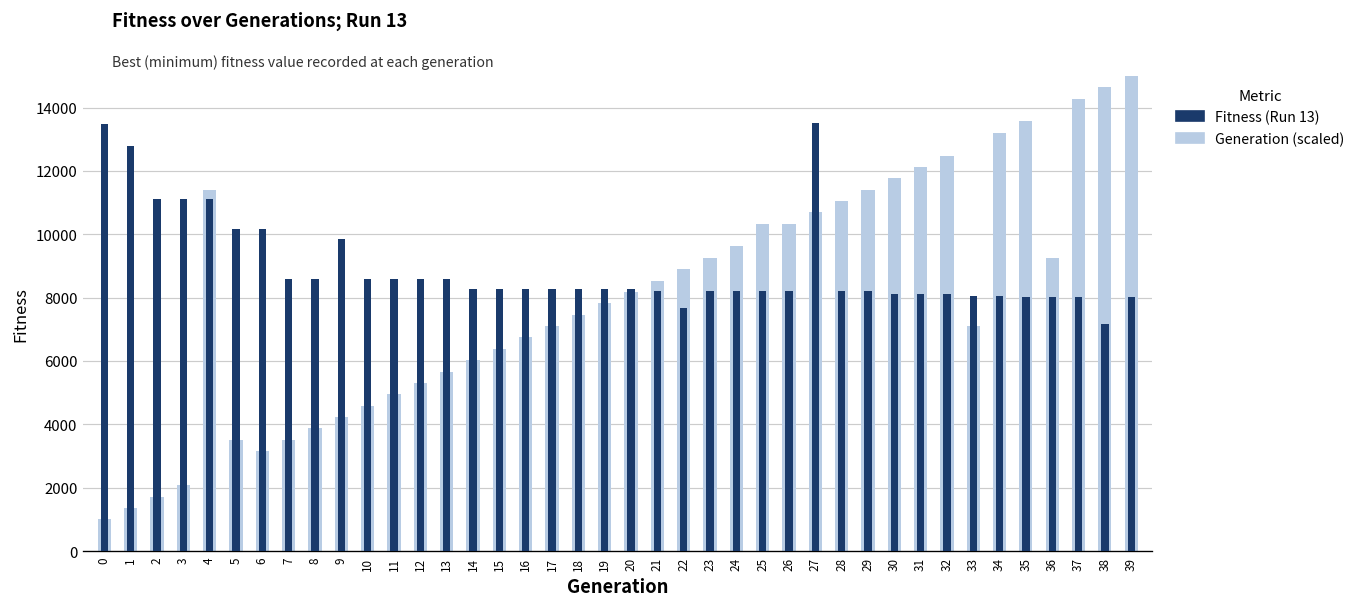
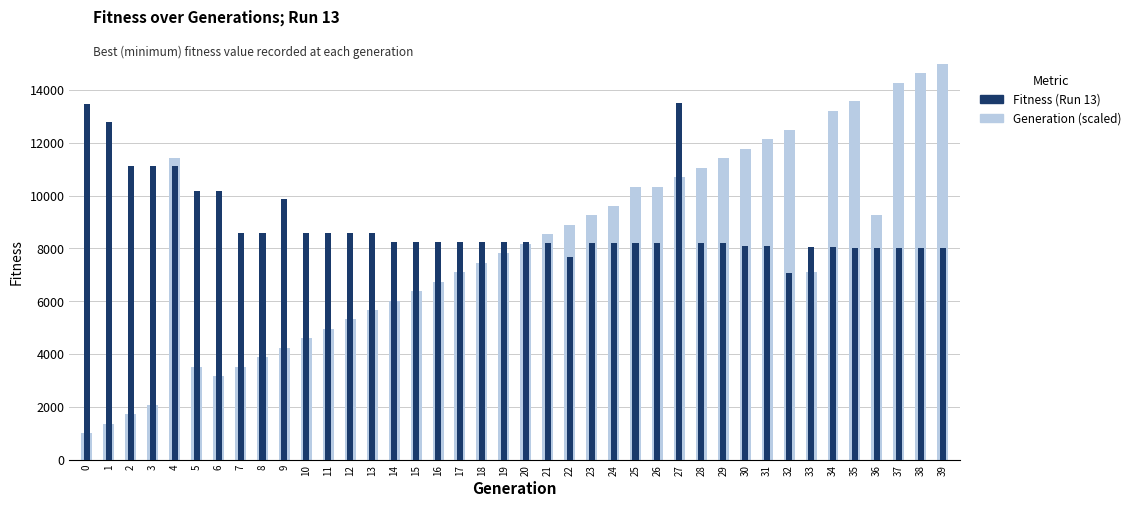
  {
    "Generation (scaled)": {
      "4": 11400,
      "21": 8500,
      "22": 8900,
      "23": 9300,
      "24": 9600,
      "25": 10300,
      "26": 10300,
      "28": 11100,
      "29": 11400,
      "30": 11800,
      "31": 12100,
      "32": 12500,
      "34": 13200,
      "35": 13600,
      "36": 9300,
      "37": 14300,
      "38": 14600,
      "39": 15000
    },
    "Fitness (Run 13)": {
      "0": 13500,
      "1": 12800,
      "2": 11100,
      "3": 11100,
      "5": 10200,
      "6": 10200,
      "7": 8600,
      "8": 8600,
      "9": 9900,
      "10": 8600,
      "11": 8600,
      "12": 8600,
      "13": 8600,
      "14": 8300,
      "15": 8300,
      "16": 8300,
      "17": 8300,
      "18": 8300,
      "19": 8300,
      "20": 8300,
      "27": 13500,
-     "32": 8100,
+     "32": 7100,
      "33": 8100,
-     "38": 7200
+     "38": 8000
    }
  }
